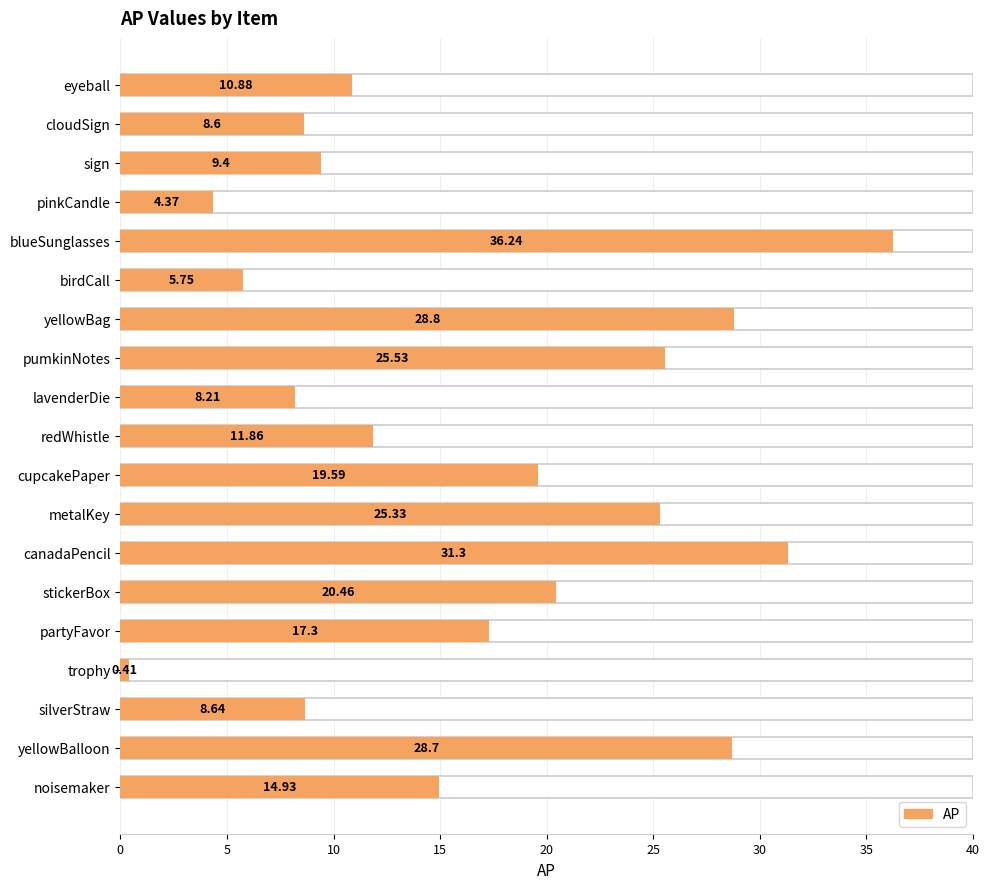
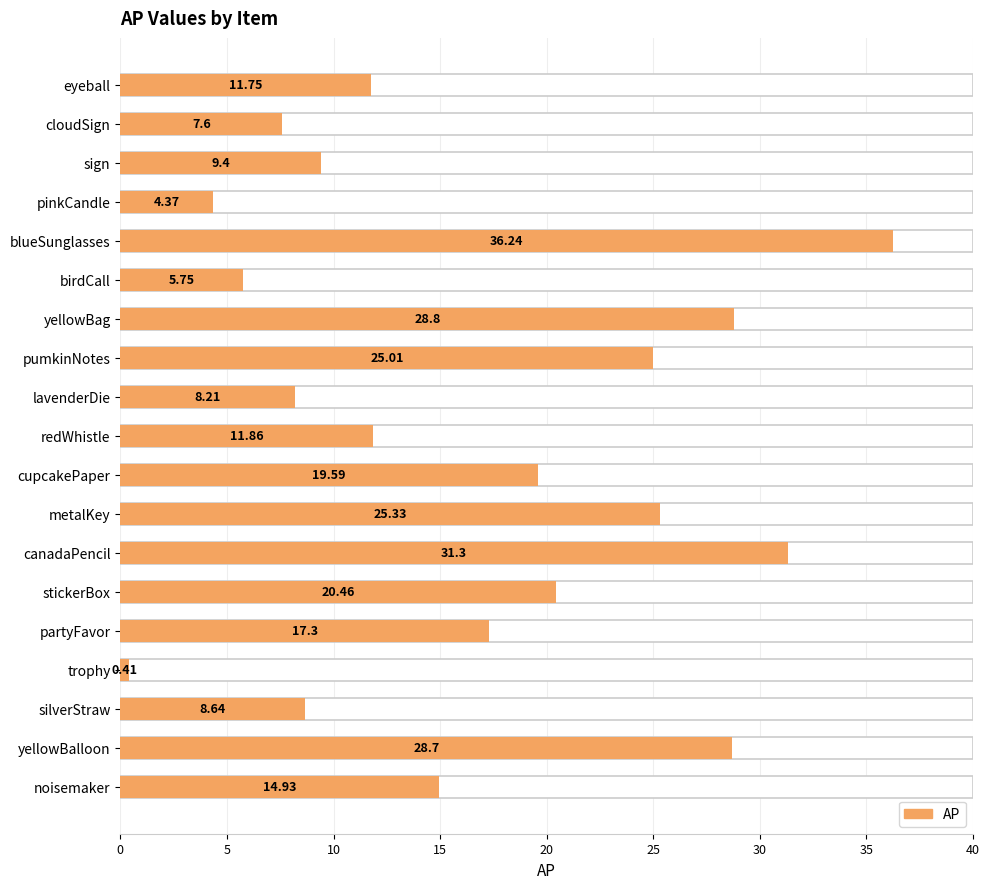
  {
-   "eyeball": 10.88,
-   "cloudSign": 8.6,
+   "eyeball": 11.75,
+   "cloudSign": 7.6,
    "sign": 9.4,
    "pinkCandle": 4.37,
    "blueSunglasses": 36.24,
    "birdCall": 5.75,
    "yellowBag": 28.8,
-   "pumkinNotes": 25.53,
+   "pumkinNotes": 25.01,
    "lavenderDie": 8.21,
    "redWhistle": 11.86,
    "cupcakePaper": 19.59,
    "metalKey": 25.33,
    "canadaPencil": 31.3,
    "stickerBox": 20.46,
    "partyFavor": 17.3,
    "trophy": 0.41,
    "silverStraw": 8.64,
    "yellowBalloon": 28.7,
    "noisemaker": 14.93
  }
